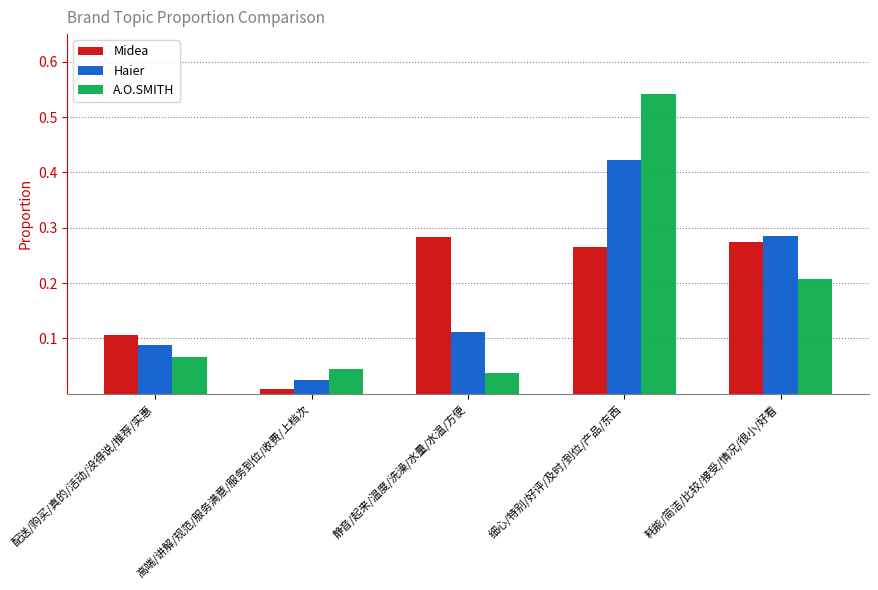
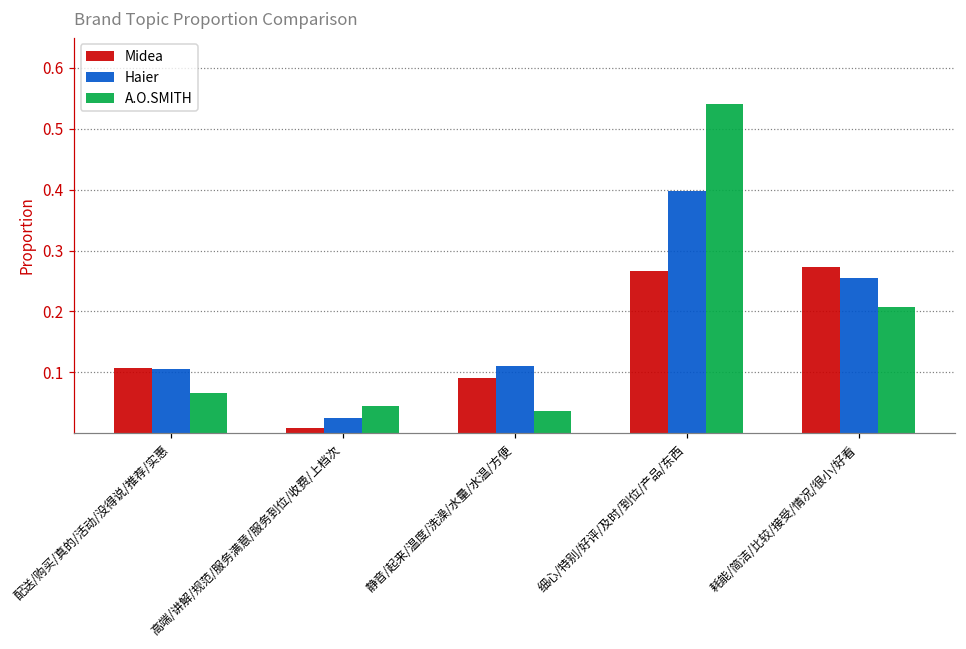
  {
    "Midea": {
      "配送/购买/真的/活动/没得说/推荐/实惠": 0.11,
      "高端/讲解/规范/服务满意/服务到位/收费/上档次": 0.01,
-     "静音/起来/温度/洗澡/水量/水温/方便": 0.28,
+     "静音/起来/温度/洗澡/水量/水温/方便": 0.09,
      "细心/特别/好评/及时/到位/产品/东西": 0.27,
      "耗能/简洁/比较/接受/情况/很小/好看": 0.27
    },
    "Haier": {
-     "配送/购买/真的/活动/没得说/推荐/实惠": 0.09,
+     "配送/购买/真的/活动/没得说/推荐/实惠": 0.11,
      "高端/讲解/规范/服务满意/服务到位/收费/上档次": 0.02,
      "静音/起来/温度/洗澡/水量/水温/方便": 0.11,
-     "细心/特别/好评/及时/到位/产品/东西": 0.42,
-     "耗能/简洁/比较/接受/情况/很小/好看": 0.29
+     "细心/特别/好评/及时/到位/产品/东西": 0.40,
+     "耗能/简洁/比较/接受/情况/很小/好看": 0.26
    },
    "A.O.SMITH": {
      "配送/购买/真的/活动/没得说/推荐/实惠": 0.07,
      "高端/讲解/规范/服务满意/服务到位/收费/上档次": 0.04,
      "静音/起来/温度/洗澡/水量/水温/方便": 0.04,
      "细心/特别/好评/及时/到位/产品/东西": 0.54,
      "耗能/简洁/比较/接受/情况/很小/好看": 0.21
    }
  }
